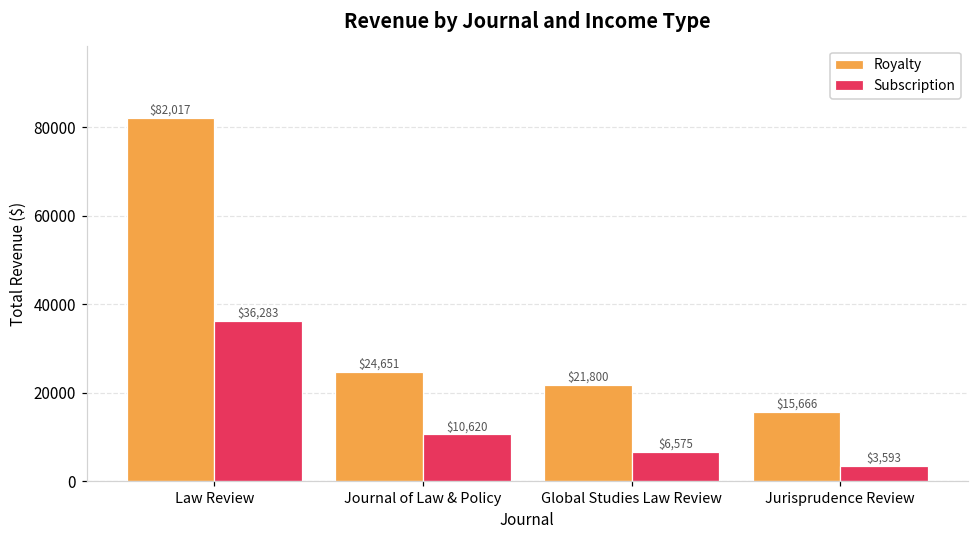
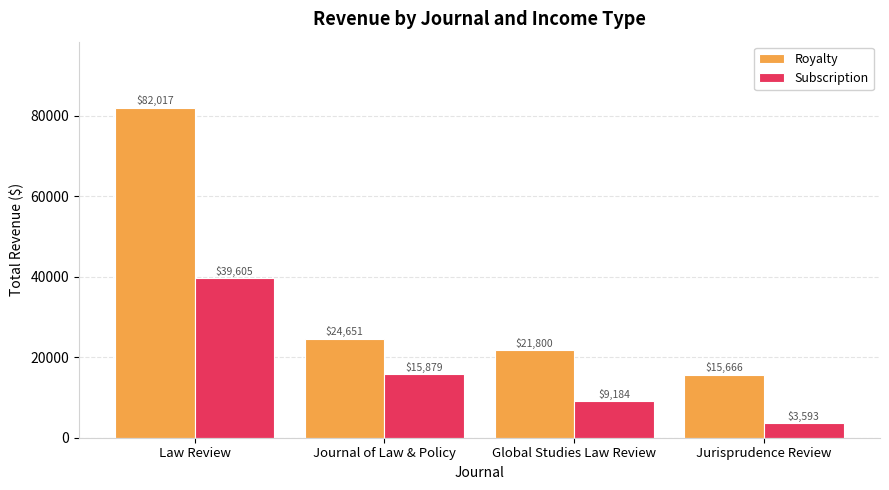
  {
    "Royalty": {
      "Law Review": "$82,017",
      "Journal of Law & Policy": "$24,651",
      "Global Studies Law Review": "$21,800",
      "Jurisprudence Review": "$15,666"
    },
    "Subscription": {
-     "Law Review": "$36,283",
-     "Journal of Law & Policy": "$10,620",
-     "Global Studies Law Review": "$6,575",
+     "Law Review": "$39,605",
+     "Journal of Law & Policy": "$15,879",
+     "Global Studies Law Review": "$9,184",
      "Jurisprudence Review": "$3,593"
    }
  }
